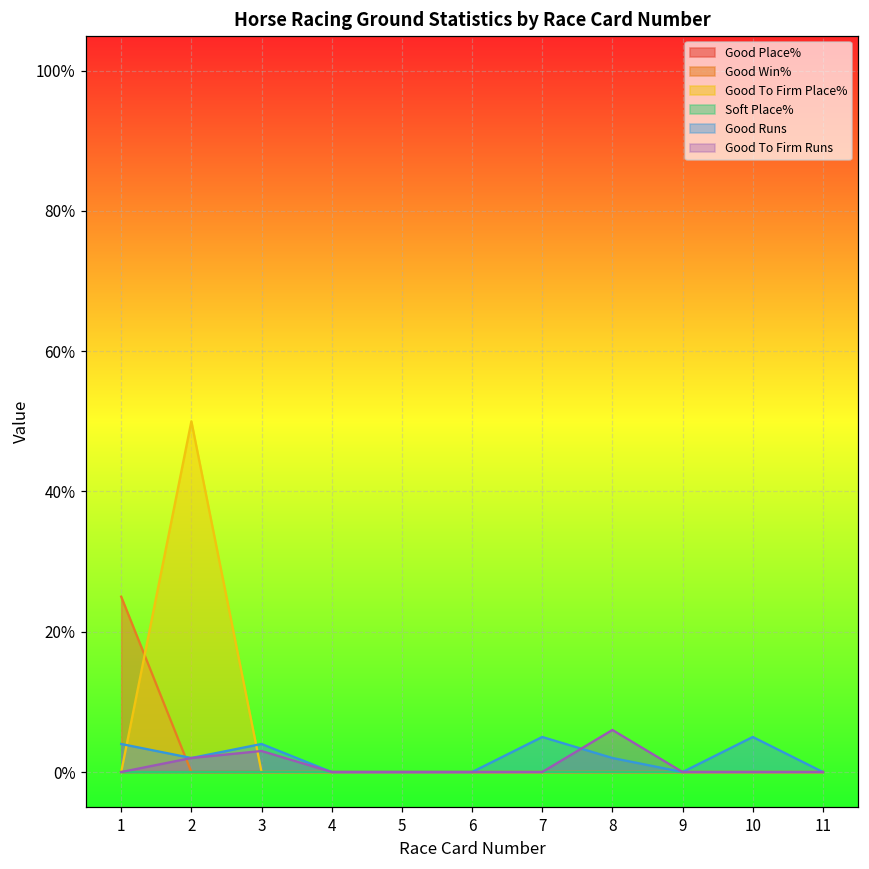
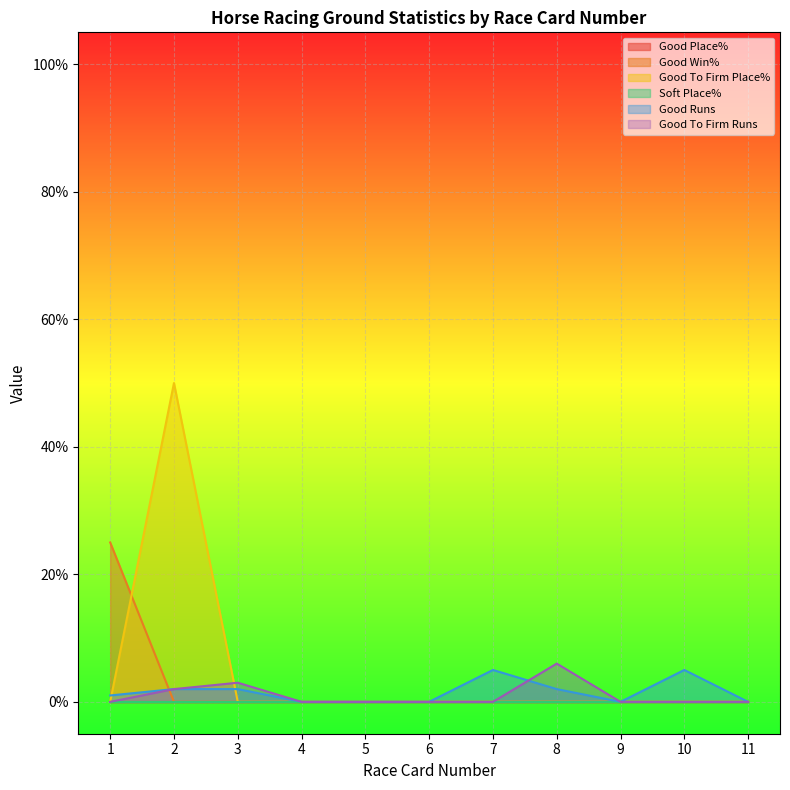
  {
    "Good Runs": {
-     "1": "4%",
-     "3": "4%",
+     "1": "1%",
+     "3": "2%",
      "7": "5%",
      "8": "2%",
      "10": "5%"
    },
    "Good To Firm Runs": {
      "3": "3%",
      "8": "6%"
    }
  }
